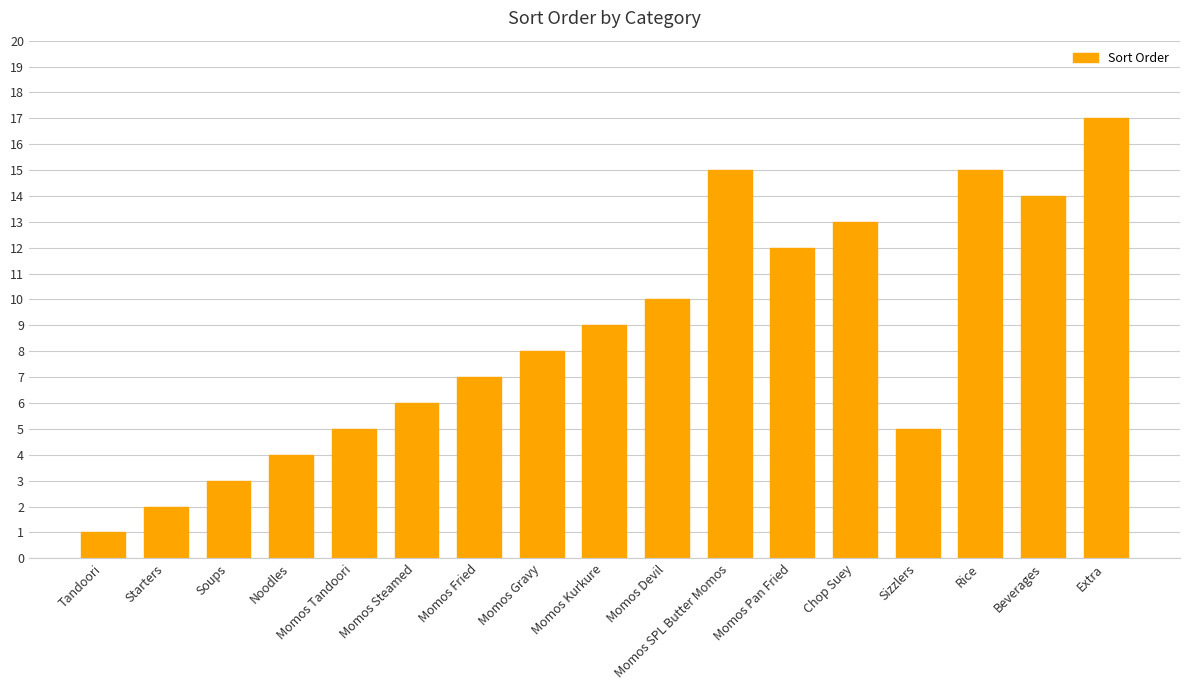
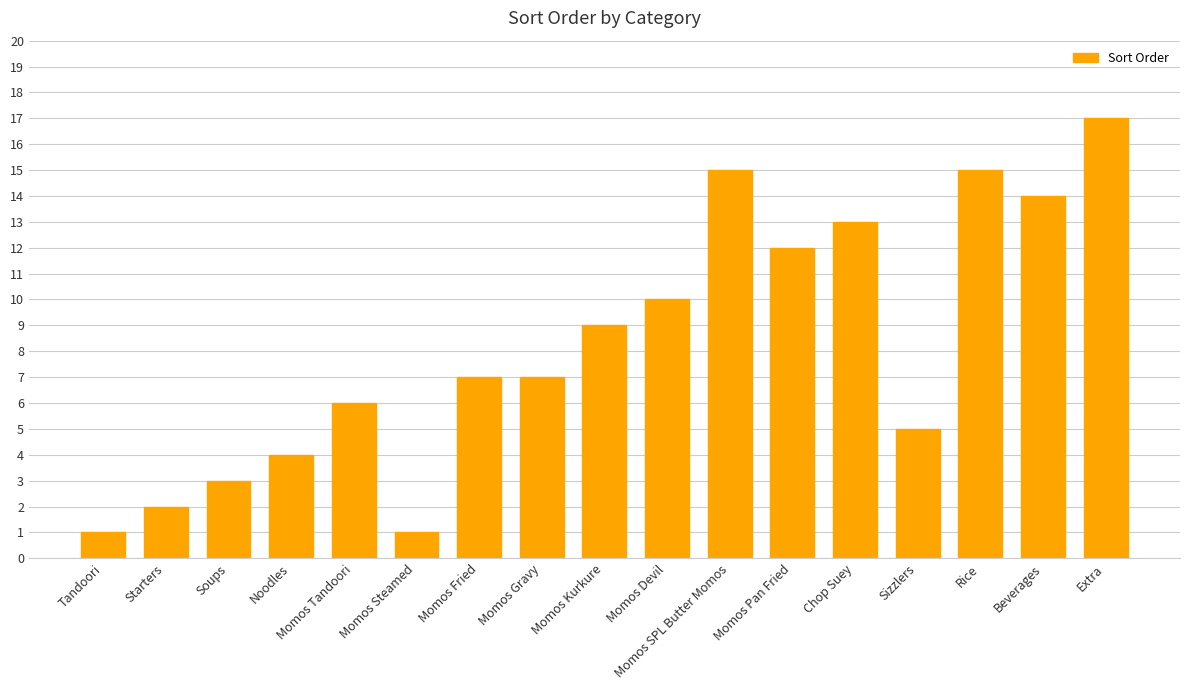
  {
    "Tandoori": 1,
    "Starters": 2,
    "Soups": 3,
    "Noodles": 4,
-   "Momos Tandoori": 5,
-   "Momos Steamed": 6,
+   "Momos Tandoori": 6,
+   "Momos Steamed": 1,
    "Momos Fried": 7,
-   "Momos Gravy": 8,
+   "Momos Gravy": 7,
    "Momos Kurkure": 9,
    "Momos Devil": 10,
    "Momos SPL Butter Momos": 15,
    "Momos Pan Fried": 12,
    "Chop Suey": 13,
    "Sizzlers": 5,
    "Rice": 15,
    "Beverages": 14,
    "Extra": 17
  }
